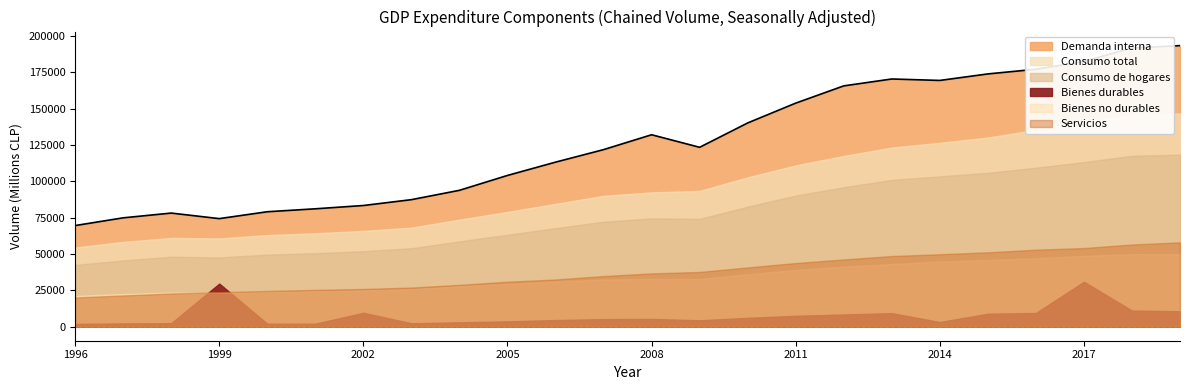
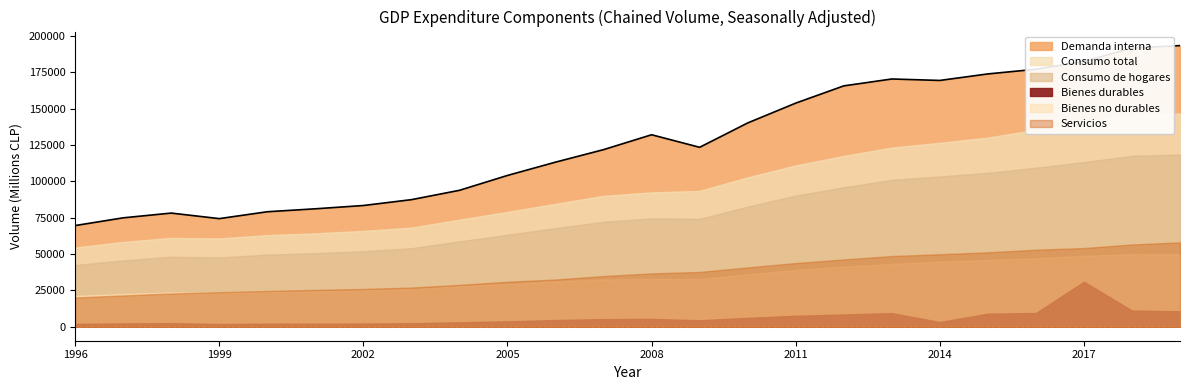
  {
    "Bienes durables": {
      "1996": 2000,
-     "1999": 30000,
-     "2002": 10000,
+     "1999": 2000,
+     "2002": 2000,
      "2005": 4000,
      "2008": 5000,
      "2011": 7000,
      "2014": 3000,
      "2017": 31000
    }
  }
